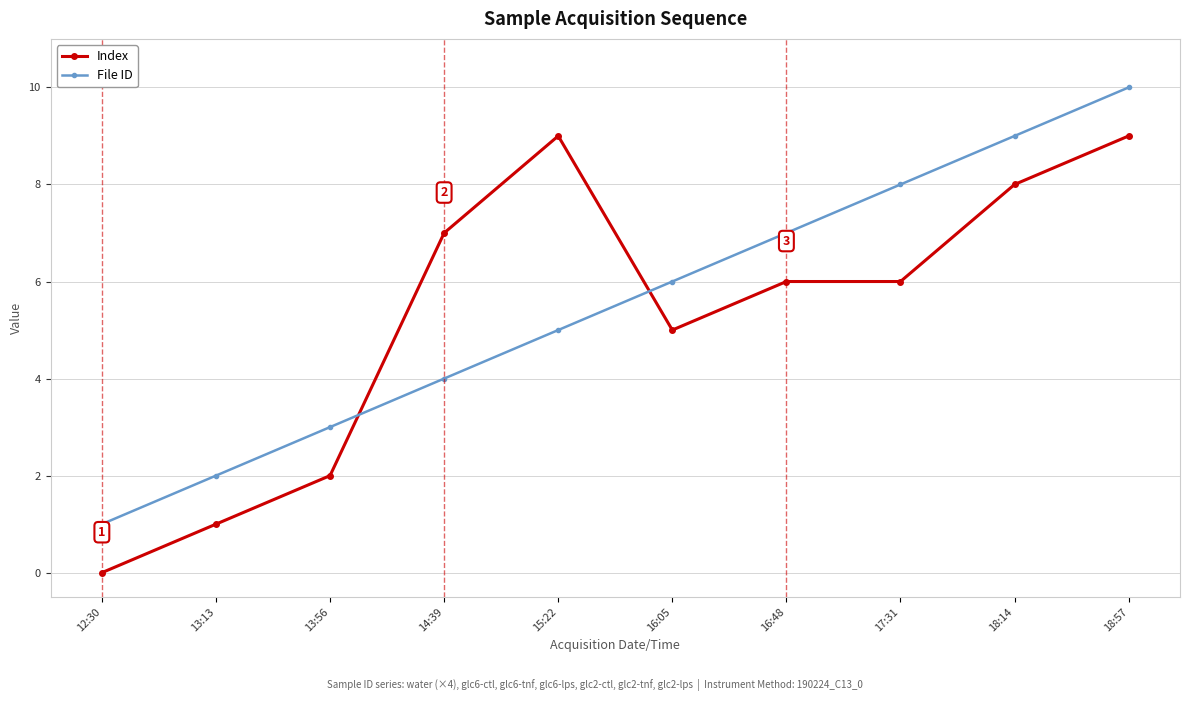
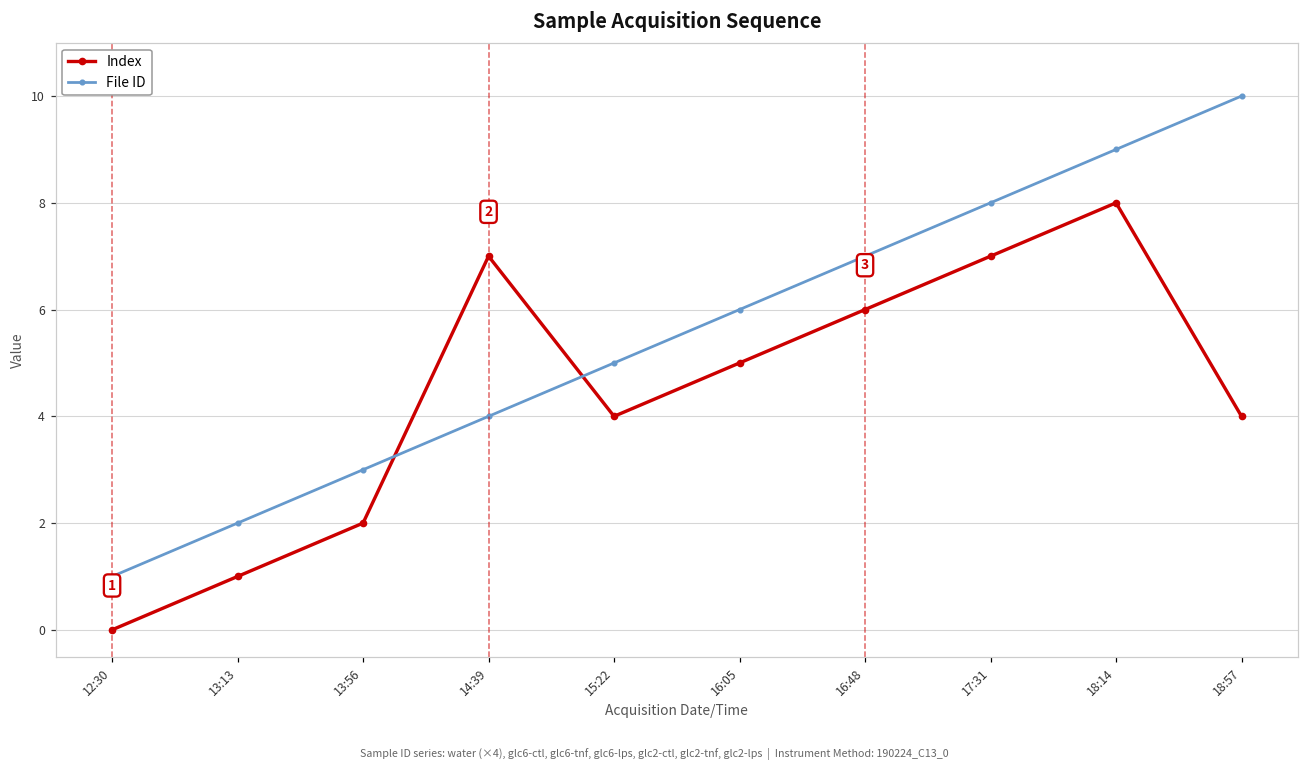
  {
    "Index": {
      "12:30": 0,
      "13:13": 1,
      "13:56": 2,
      "14:39": 7,
-     "15:22": 9,
+     "15:22": 4,
      "16:05": 5,
      "16:48": 6,
-     "17:31": 6,
+     "17:31": 7,
      "18:14": 8,
-     "18:57": 9
+     "18:57": 4
    },
    "File ID": {
      "13:13": 2,
      "13:56": 3,
      "14:39": 4,
      "15:22": 5,
      "16:05": 6,
      "17:31": 8,
      "18:14": 9,
      "18:57": 10
    }
  }
